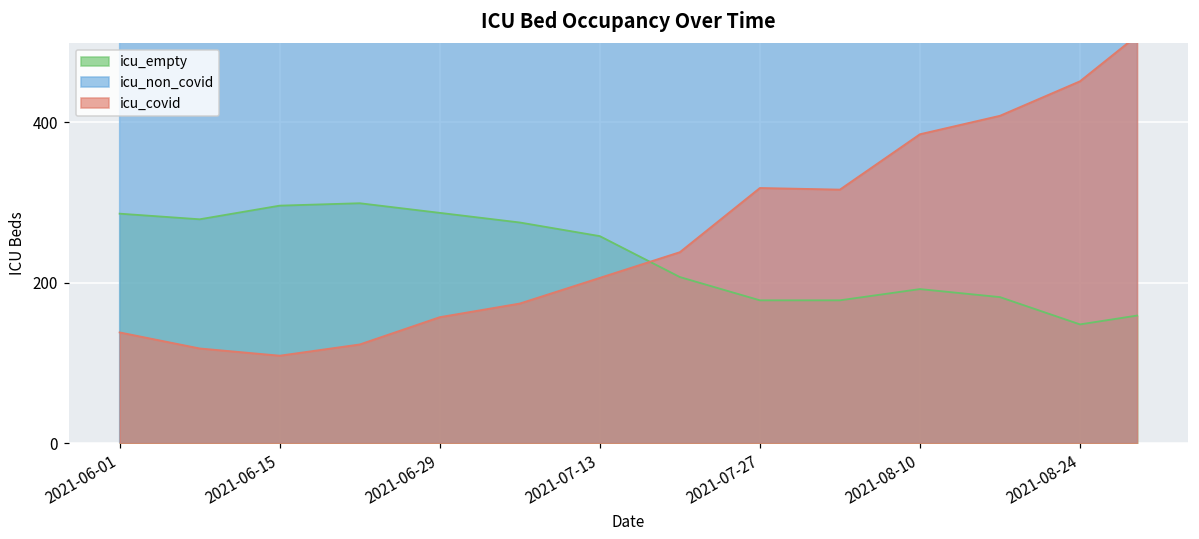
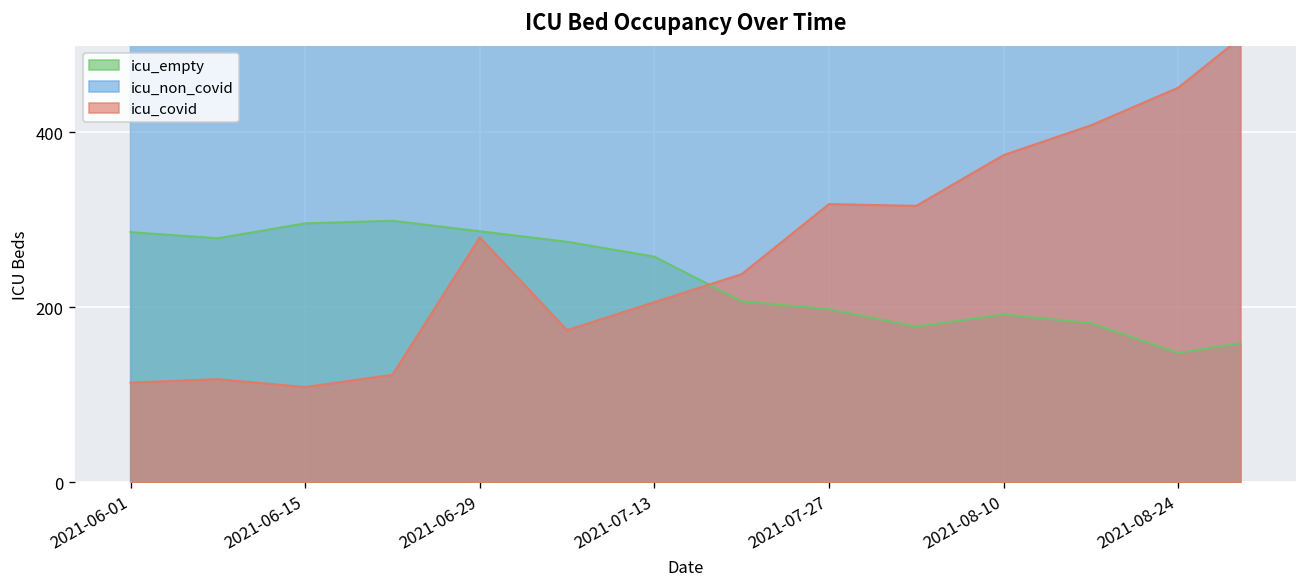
  {
    "icu_empty": {
      "2021-06-01": 290,
      "2021-06-15": 300,
      "2021-06-29": 290,
      "2021-07-13": 260,
-     "2021-07-27": 180,
+     "2021-07-27": 200,
      "2021-08-10": 190,
      "2021-08-24": 150
    },
    "icu_covid": {
-     "2021-06-01": 140,
+     "2021-06-01": 110,
      "2021-06-15": 110,
-     "2021-06-29": 160,
+     "2021-06-29": 280,
      "2021-07-13": 210,
      "2021-07-27": 320,
-     "2021-08-10": 390,
+     "2021-08-10": 370,
      "2021-08-24": 450
    }
  }
